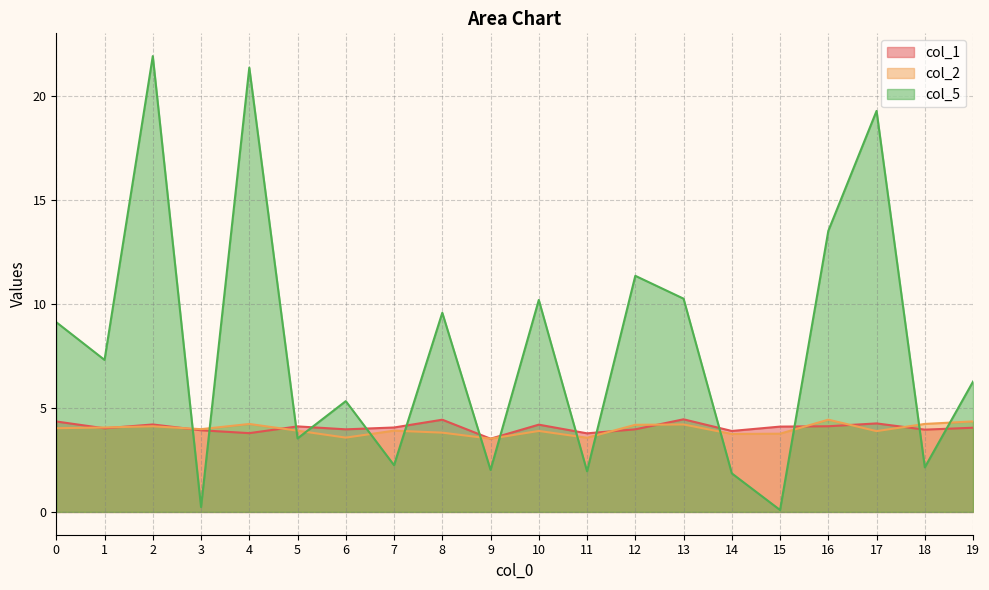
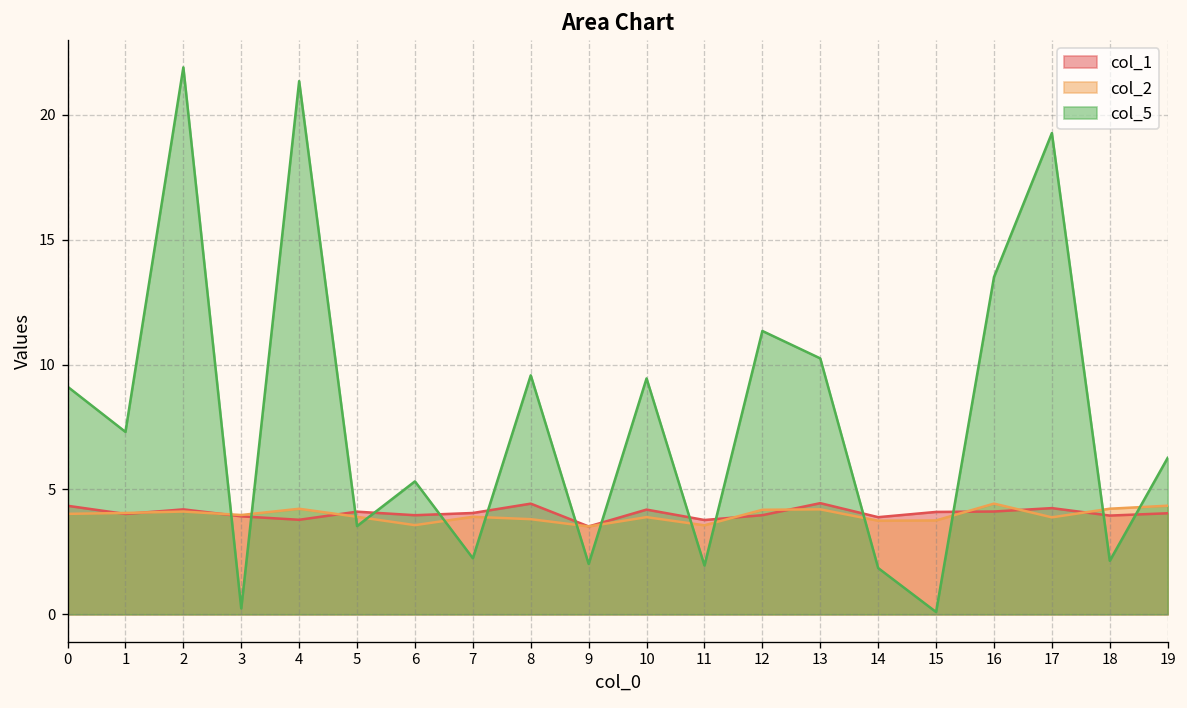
  {
    "col_5": {
      "0": 9.1,
      "1": 7.3,
      "2": 21.9,
      "3": 0.2,
      "4": 21.3,
      "5": 3.5,
      "6": 5.3,
      "7": 2.2,
      "8": 9.6,
      "9": 2.0,
-     "10": 10.2,
+     "10": 9.4,
      "11": 2.0,
      "12": 11.3,
      "13": 10.2,
      "14": 1.9,
      "15": 0.1,
      "16": 13.5,
      "17": 19.3,
      "18": 2.1,
      "19": 6.3
    }
  }
